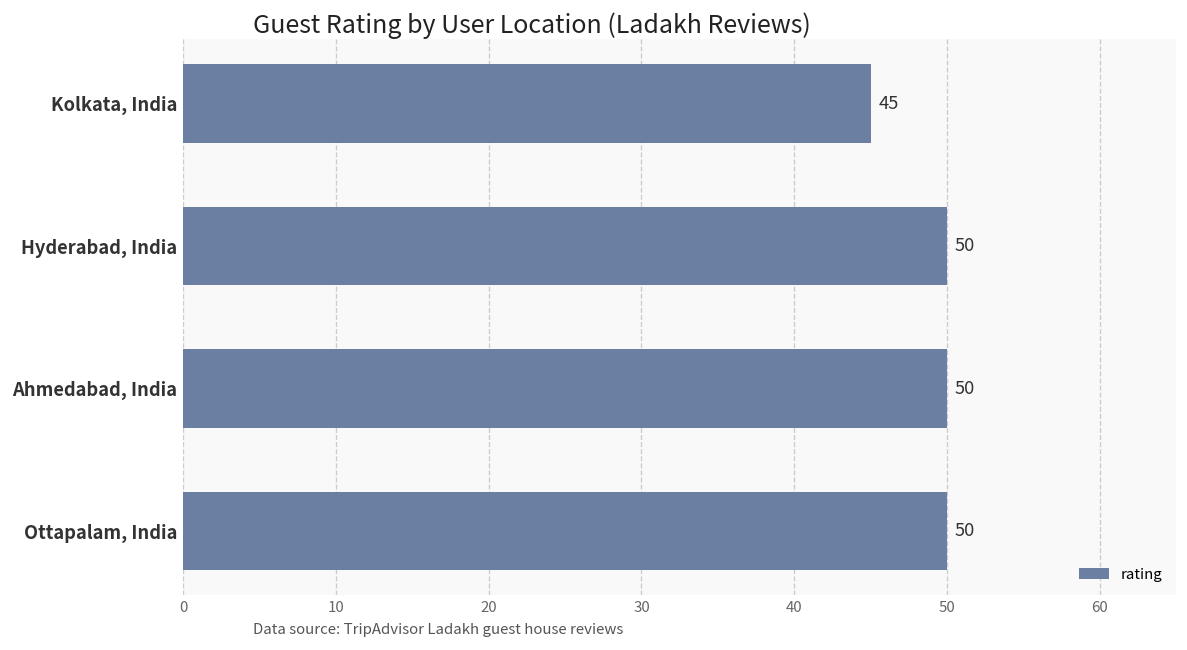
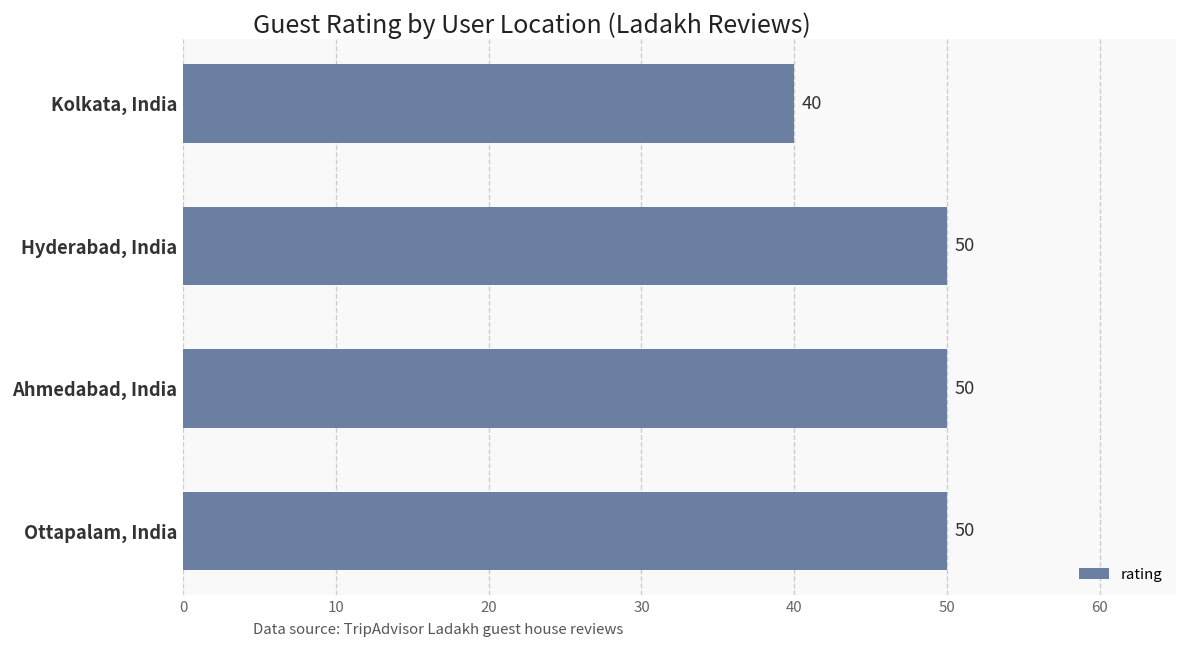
  {
-   "Kolkata, India": 45,
+   "Kolkata, India": 40,
    "Hyderabad, India": 50,
    "Ahmedabad, India": 50,
    "Ottapalam, India": 50
  }
